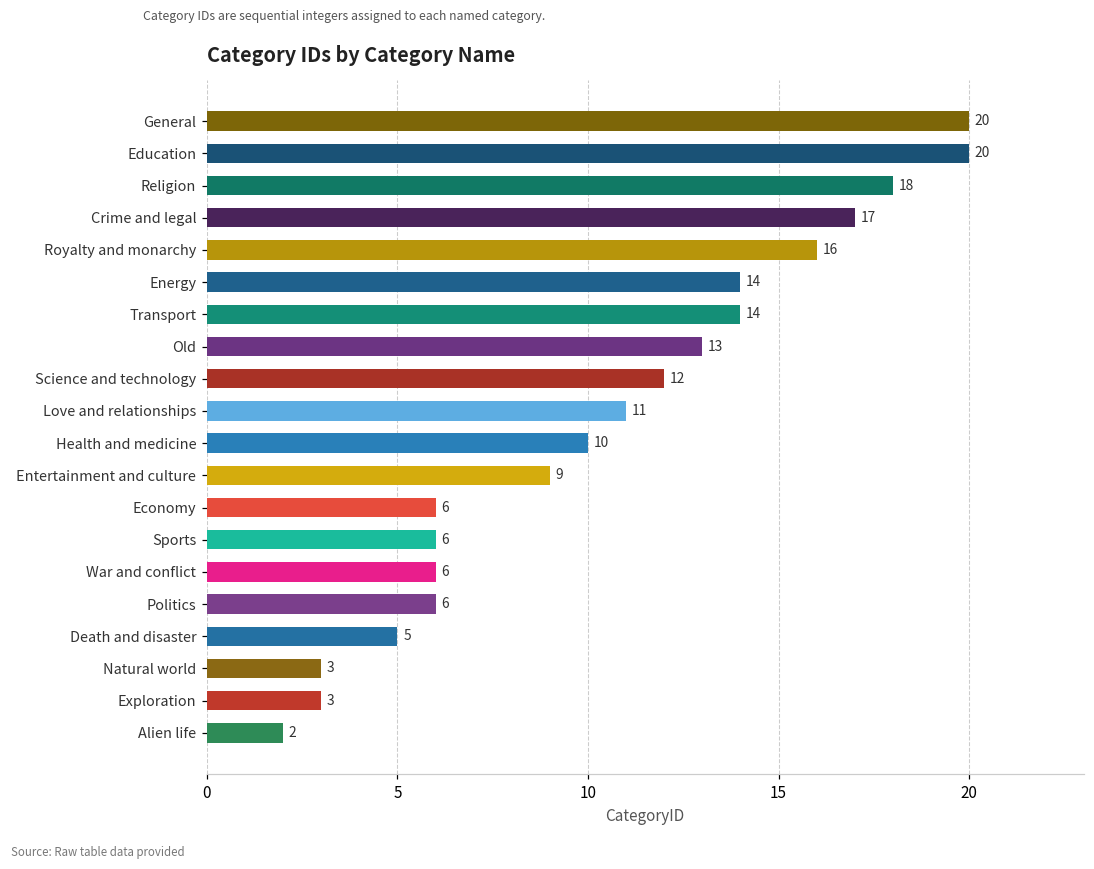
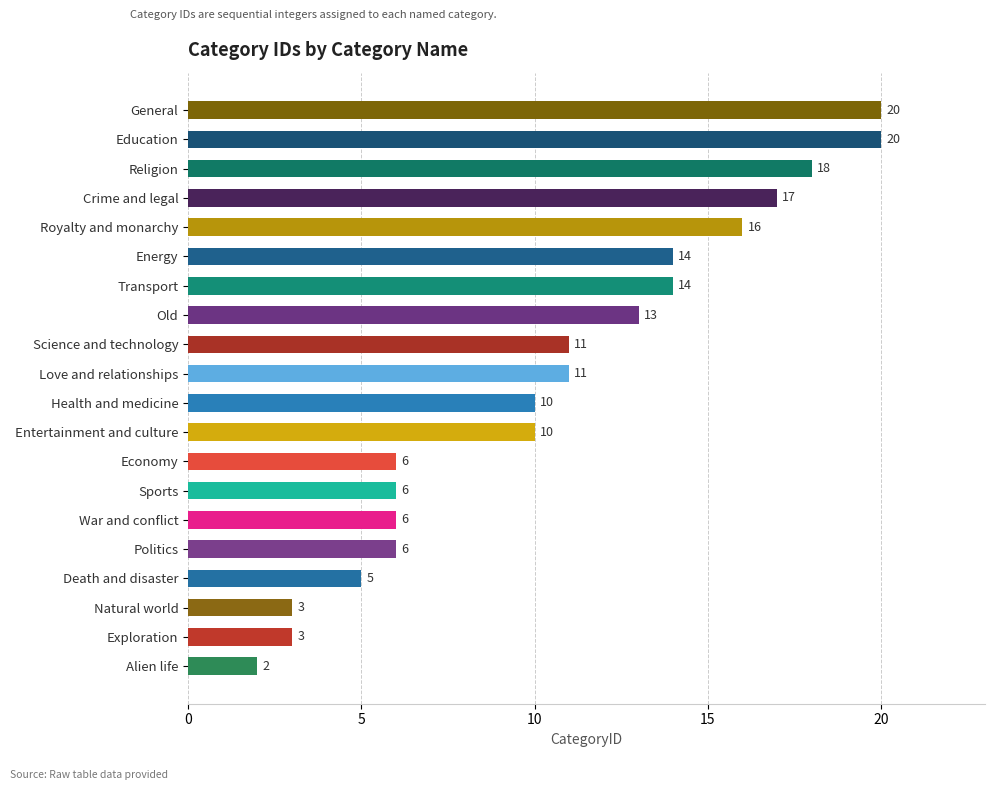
  {
    "General": 20,
    "Education": 20,
    "Religion": 18,
    "Crime and legal": 17,
    "Royalty and monarchy": 16,
    "Energy": 14,
    "Transport": 14,
    "Old": 13,
-   "Science and technology": 12,
+   "Science and technology": 11,
    "Love and relationships": 11,
    "Health and medicine": 10,
-   "Entertainment and culture": 9,
+   "Entertainment and culture": 10,
    "Economy": 6,
    "Sports": 6,
    "War and conflict": 6,
    "Politics": 6,
    "Death and disaster": 5,
    "Natural world": 3,
    "Exploration": 3,
    "Alien life": 2
  }
